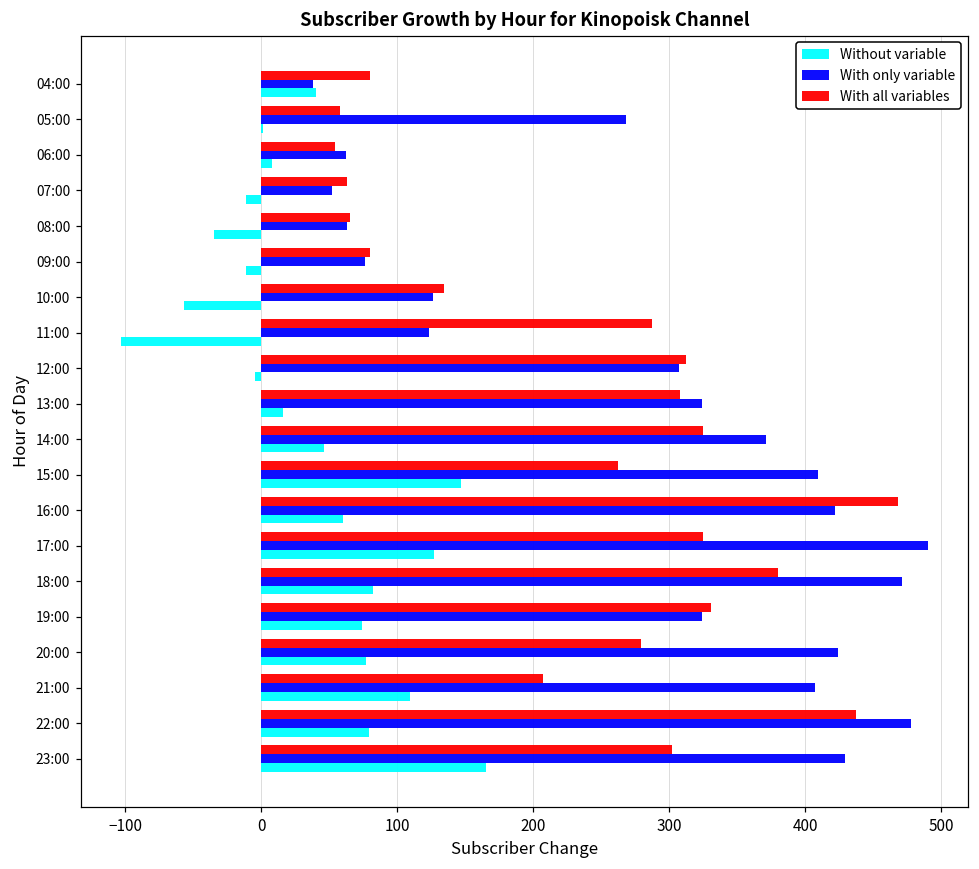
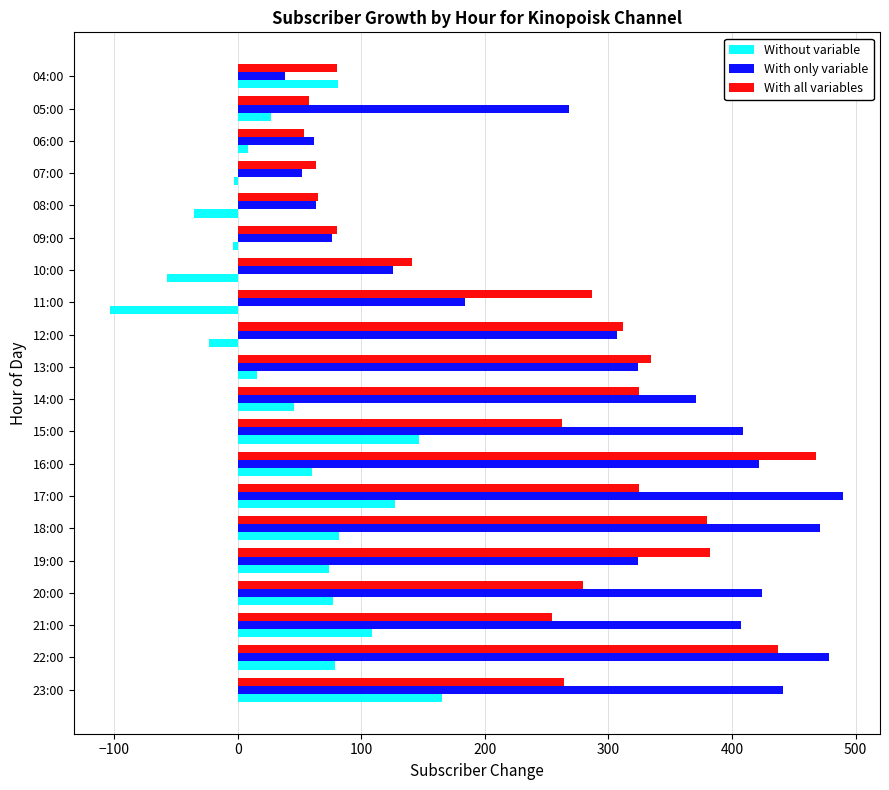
  {
    "Without variable": {
-     "04:00": 40,
-     "05:00": 1,
+     "04:00": 81,
+     "05:00": 27,
      "06:00": 8,
-     "07:00": -11,
+     "07:00": -3,
      "08:00": -35,
-     "09:00": -11,
+     "09:00": -4,
      "10:00": -57,
      "11:00": -103,
-     "12:00": -5,
+     "12:00": -23,
      "13:00": 16,
      "14:00": 46,
      "15:00": 147,
      "16:00": 60,
      "17:00": 127,
      "18:00": 82,
      "19:00": 74,
      "20:00": 77,
      "21:00": 109,
      "22:00": 79,
      "23:00": 165
    },
    "With only variable": {
      "04:00": 38,
      "05:00": 268,
      "06:00": 62,
      "07:00": 52,
      "08:00": 63,
      "09:00": 76,
      "10:00": 126,
-     "11:00": 123,
+     "11:00": 184,
      "12:00": 307,
      "13:00": 324,
      "14:00": 371,
      "15:00": 409,
      "16:00": 422,
      "17:00": 490,
      "18:00": 471,
      "19:00": 324,
      "20:00": 424,
      "21:00": 407,
      "22:00": 478,
-     "23:00": 429
+     "23:00": 441
    },
    "With all variables": {
      "04:00": 80,
      "05:00": 58,
      "06:00": 54,
      "07:00": 63,
      "08:00": 65,
      "09:00": 80,
-     "10:00": 134,
+     "10:00": 141,
      "11:00": 287,
      "12:00": 312,
-     "13:00": 308,
+     "13:00": 334,
      "14:00": 325,
      "15:00": 262,
      "16:00": 468,
      "17:00": 325,
      "18:00": 380,
-     "19:00": 331,
+     "19:00": 382,
      "20:00": 279,
-     "21:00": 207,
+     "21:00": 254,
      "22:00": 437,
-     "23:00": 302
+     "23:00": 264
    }
  }
